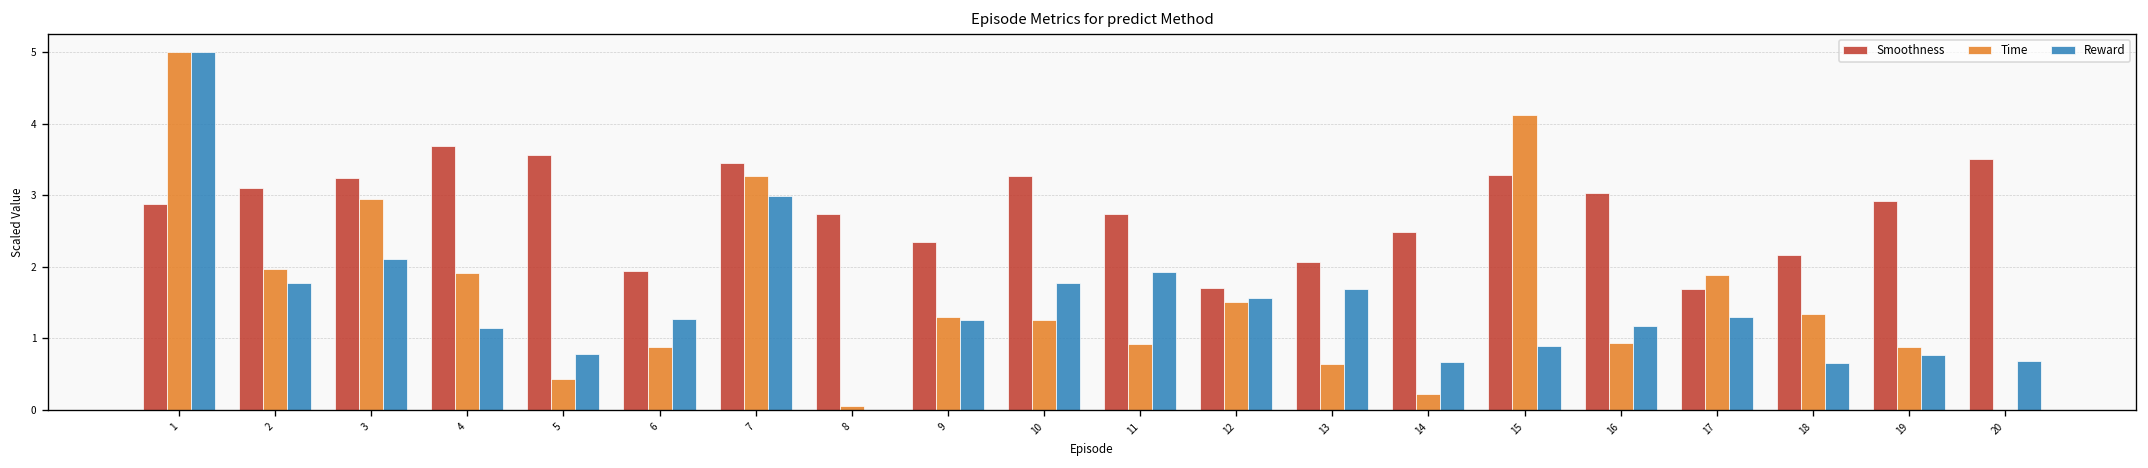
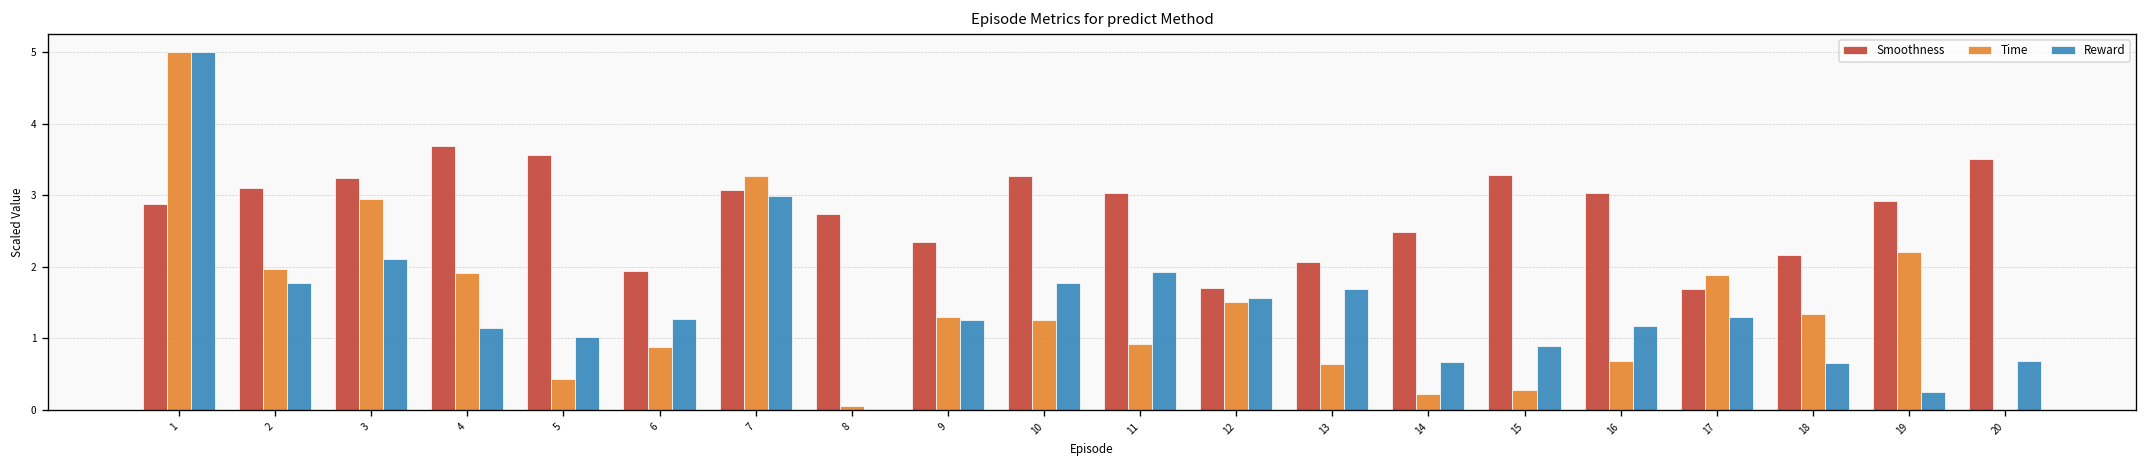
  {
    "Smoothness": {
      "1": 2.9,
      "2": 3.1,
      "3": 3.2,
      "4": 3.7,
      "5": 3.6,
      "6": 1.9,
-     "7": 3.4,
+     "7": 3.1,
      "8": 2.7,
      "9": 2.3,
      "10": 3.3,
-     "11": 2.7,
+     "11": 3.0,
      "12": 1.7,
      "13": 2.1,
      "14": 2.5,
      "15": 3.3,
      "16": 3.0,
      "17": 1.7,
      "18": 2.2,
      "19": 2.9,
      "20": 3.5
    },
    "Time": {
      "1": 5.0,
      "2": 2.0,
      "3": 3.0,
      "4": 1.9,
      "5": 0.4,
      "6": 0.9,
      "7": 3.3,
      "8": 0.1,
      "9": 1.3,
      "10": 1.3,
      "11": 0.9,
      "12": 1.5,
      "13": 0.6,
      "14": 0.2,
-     "15": 4.1,
-     "16": 0.9,
+     "15": 0.3,
+     "16": 0.7,
      "17": 1.9,
      "18": 1.3,
-     "19": 0.9,
+     "19": 2.2,
      "20": 0.0
    },
    "Reward": {
      "1": 5.0,
      "2": 1.8,
      "3": 2.1,
      "4": 1.1,
-     "5": 0.8,
+     "5": 1.0,
      "6": 1.3,
      "7": 3.0,
      "8": 0.0,
      "9": 1.3,
      "10": 1.8,
      "11": 1.9,
      "12": 1.6,
      "13": 1.7,
      "14": 0.7,
      "15": 0.9,
      "16": 1.2,
      "17": 1.3,
      "18": 0.7,
-     "19": 0.8,
+     "19": 0.2,
      "20": 0.7
    }
  }
